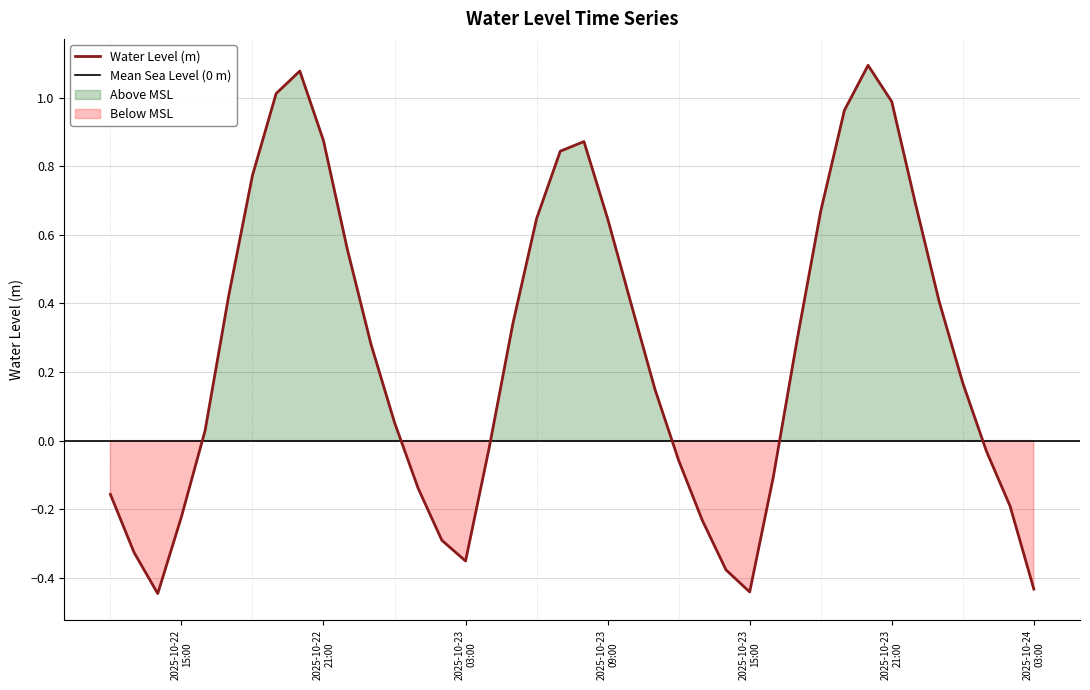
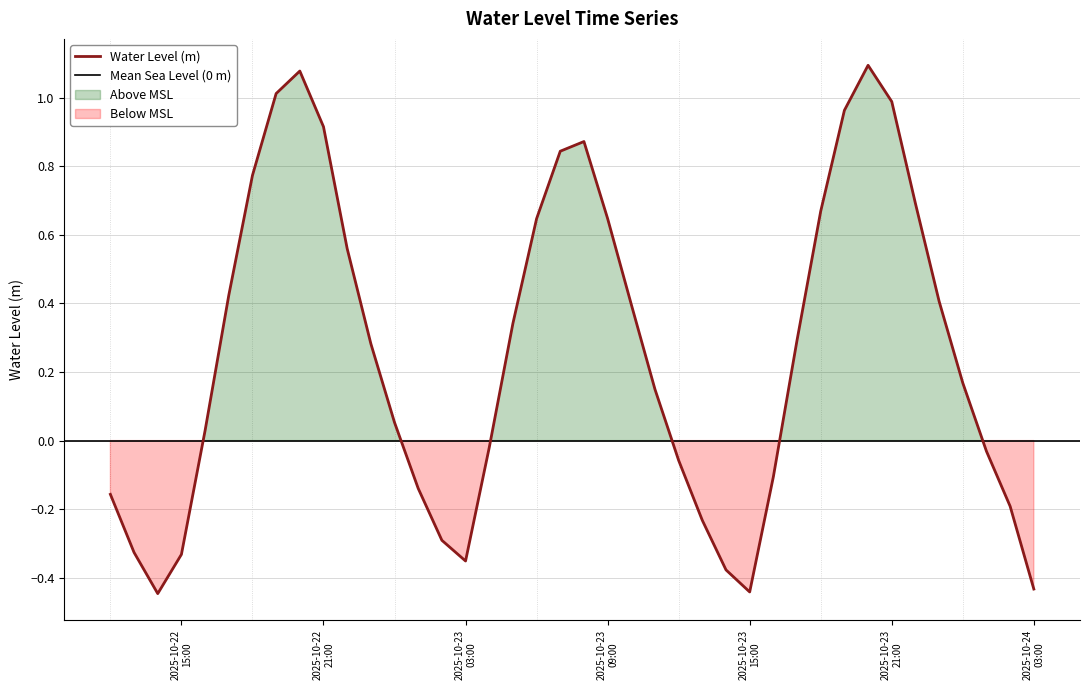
  {
-   "2025-10-22 15:00": -0.22,
-   "2025-10-22 21:00": 0.87,
+   "2025-10-22 15:00": -0.33,
+   "2025-10-22 21:00": 0.92,
    "2025-10-23 03:00": -0.35,
    "2025-10-23 09:00": 0.65,
    "2025-10-23 15:00": -0.44,
    "2025-10-23 21:00": 0.99,
    "2025-10-24 03:00": -0.43
  }
